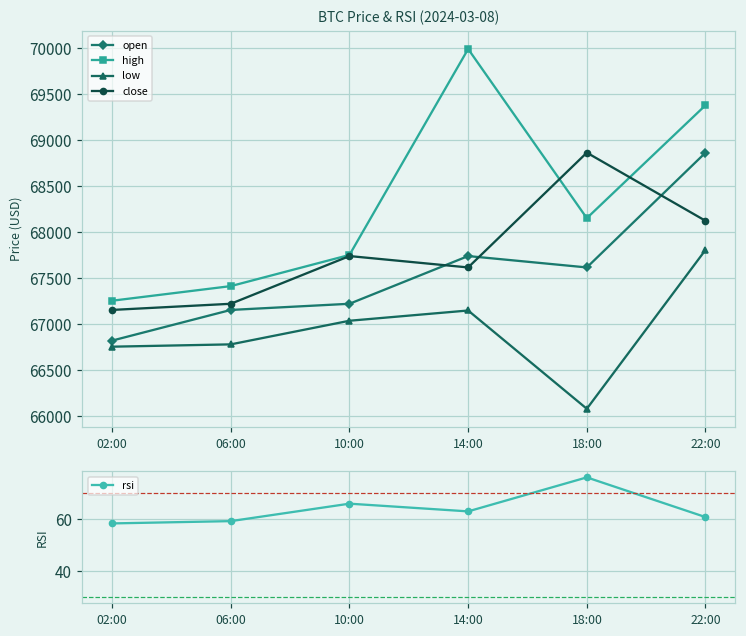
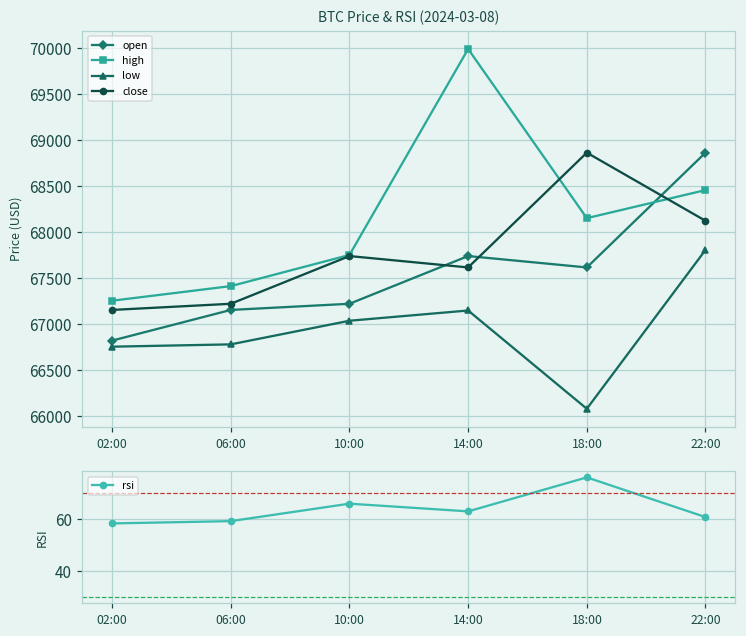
  {
    "BTC Price & RSI (2024-03-08)": {
      "high": {
        "02:00": 67300,
        "06:00": 67400,
        "14:00": 70000,
        "18:00": 68200,
-       "22:00": 69400
+       "22:00": 68500
      }
    }
  }
